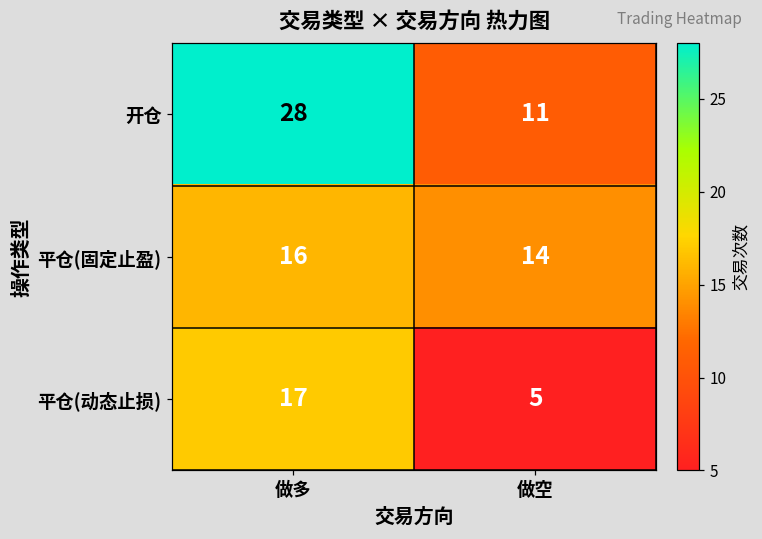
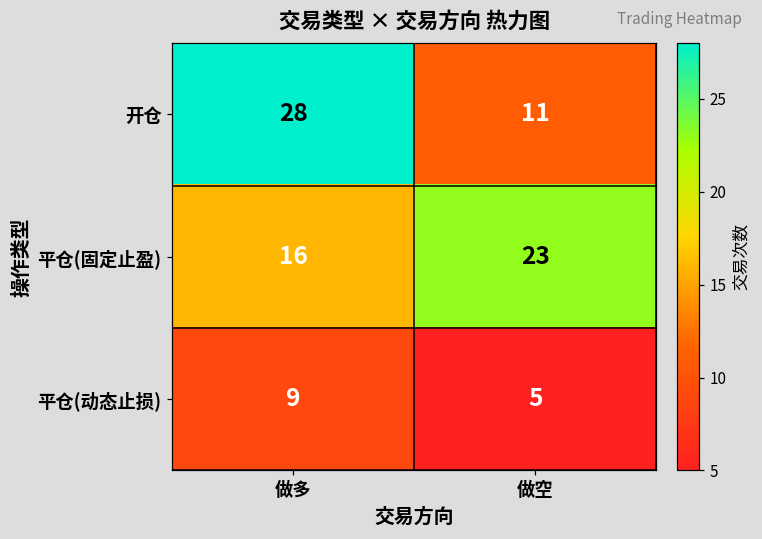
  {
    "开仓": {
      "做多": 28,
      "做空": 11
    },
    "平仓(固定止盈)": {
      "做多": 16,
-     "做空": 14
+     "做空": 23
    },
    "平仓(动态止损)": {
-     "做多": 17,
+     "做多": 9,
      "做空": 5
    }
  }
